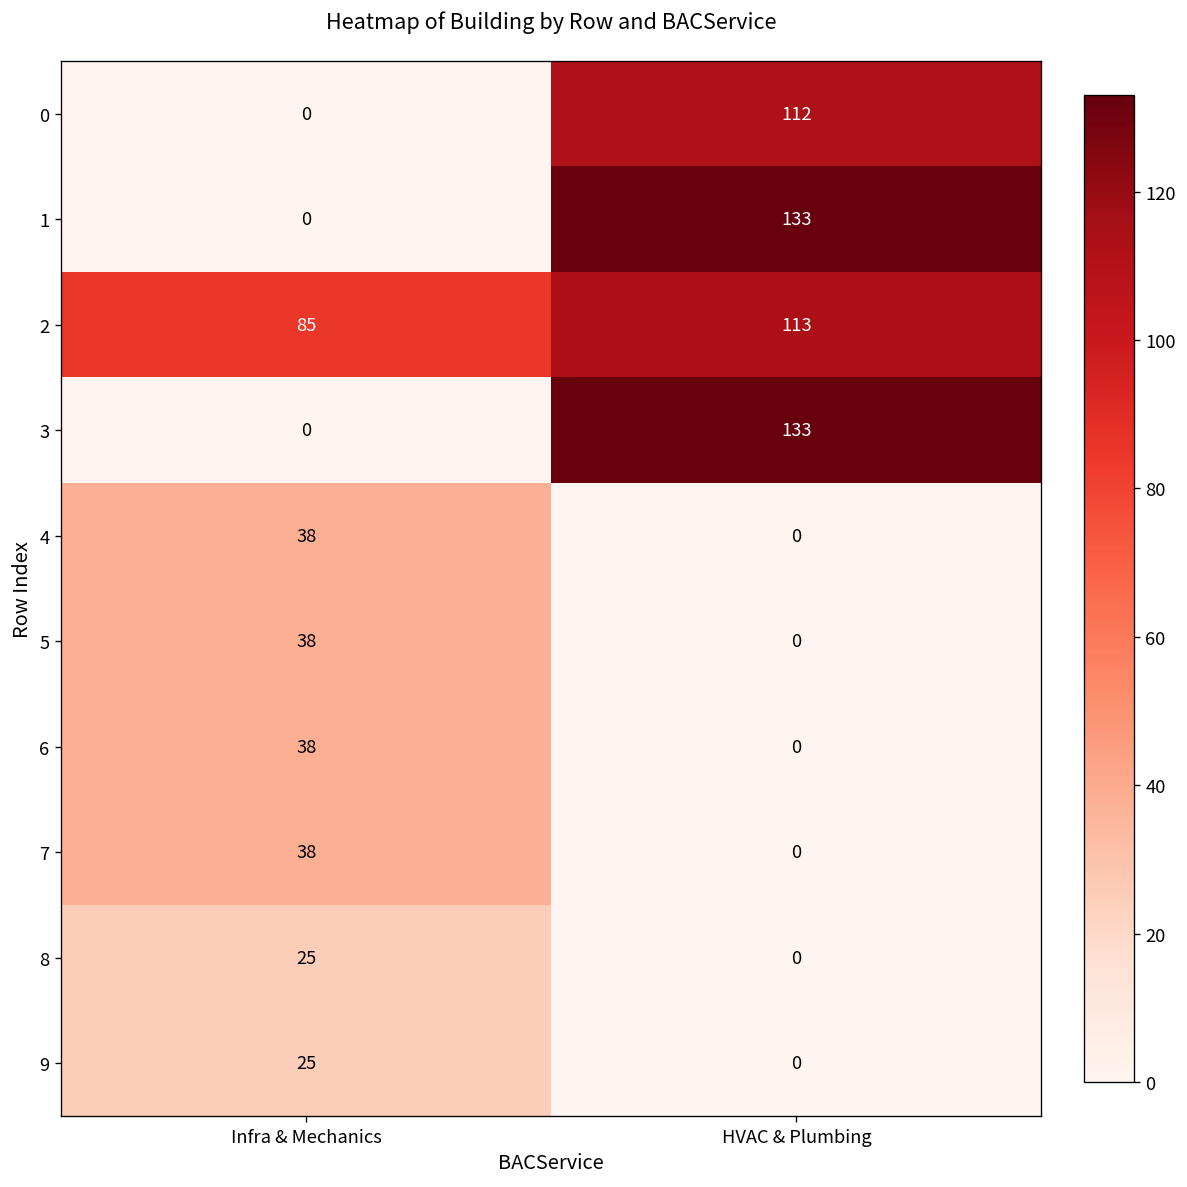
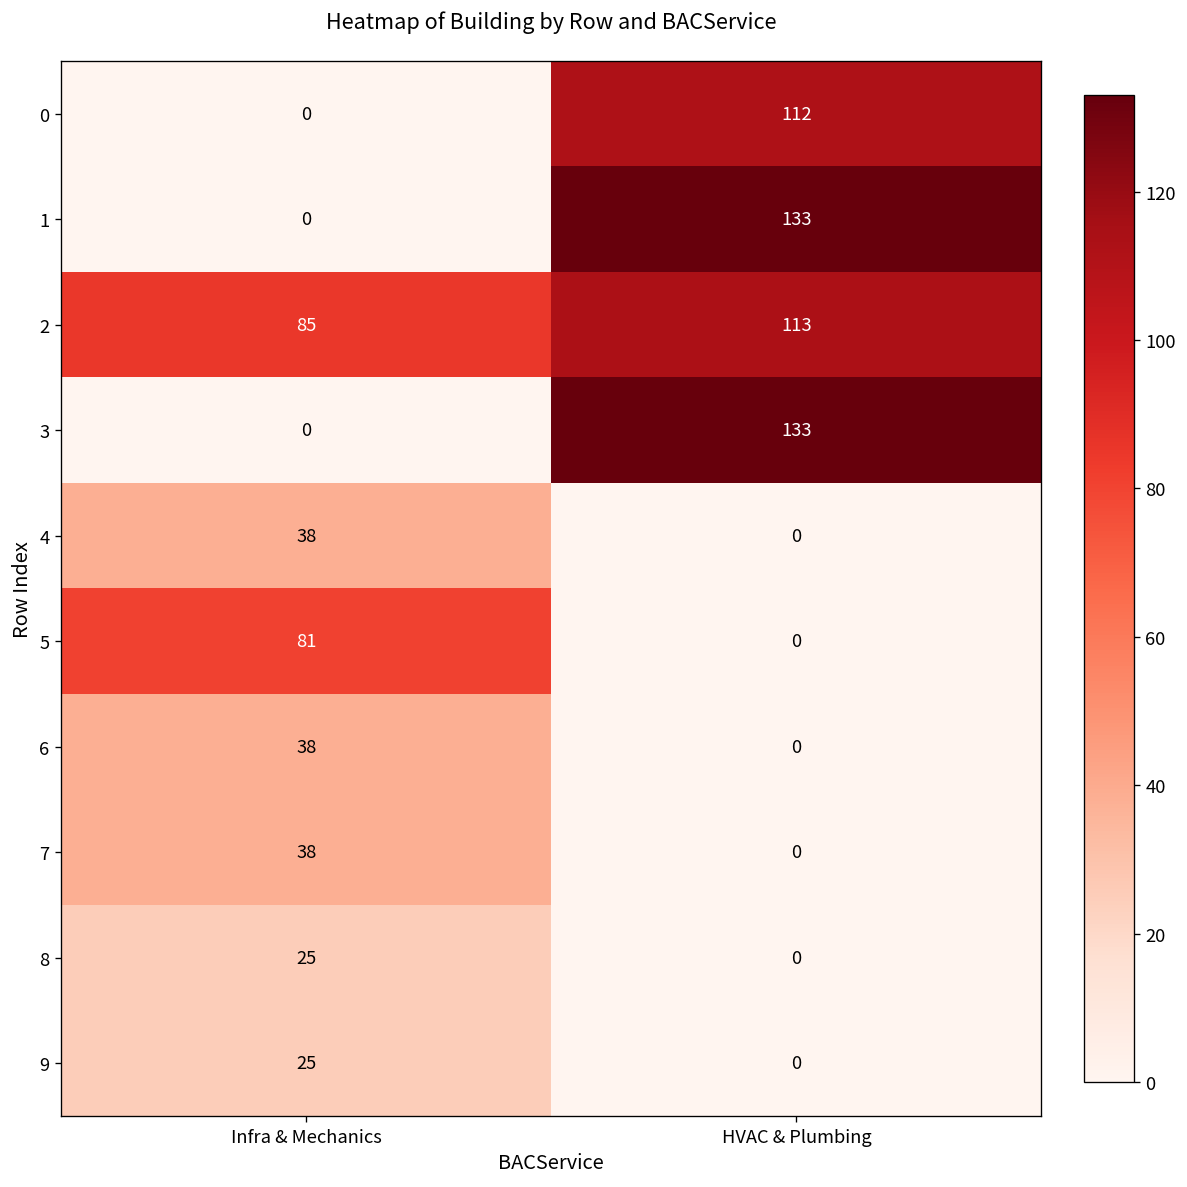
  {
    "0": {
      "Infra & Mechanics": 0,
      "HVAC & Plumbing": 112
    },
    "1": {
      "Infra & Mechanics": 0,
      "HVAC & Plumbing": 133
    },
    "2": {
      "Infra & Mechanics": 85,
      "HVAC & Plumbing": 113
    },
    "3": {
      "Infra & Mechanics": 0,
      "HVAC & Plumbing": 133
    },
    "4": {
      "Infra & Mechanics": 38,
      "HVAC & Plumbing": 0
    },
    "5": {
-     "Infra & Mechanics": 38,
+     "Infra & Mechanics": 81,
      "HVAC & Plumbing": 0
    },
    "6": {
      "Infra & Mechanics": 38,
      "HVAC & Plumbing": 0
    },
    "7": {
      "Infra & Mechanics": 38,
      "HVAC & Plumbing": 0
    },
    "8": {
      "Infra & Mechanics": 25,
      "HVAC & Plumbing": 0
    },
    "9": {
      "Infra & Mechanics": 25,
      "HVAC & Plumbing": 0
    }
  }
